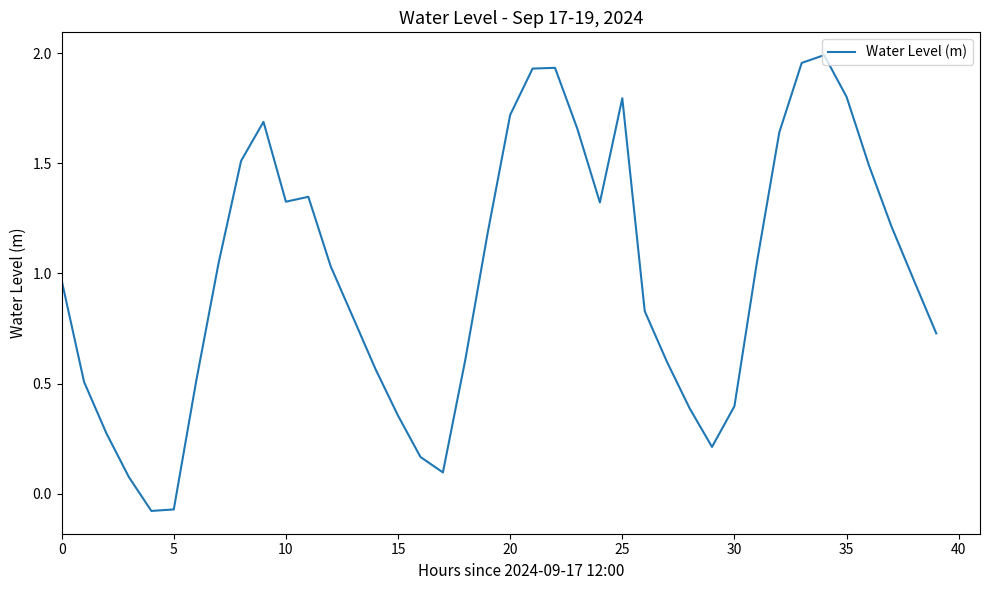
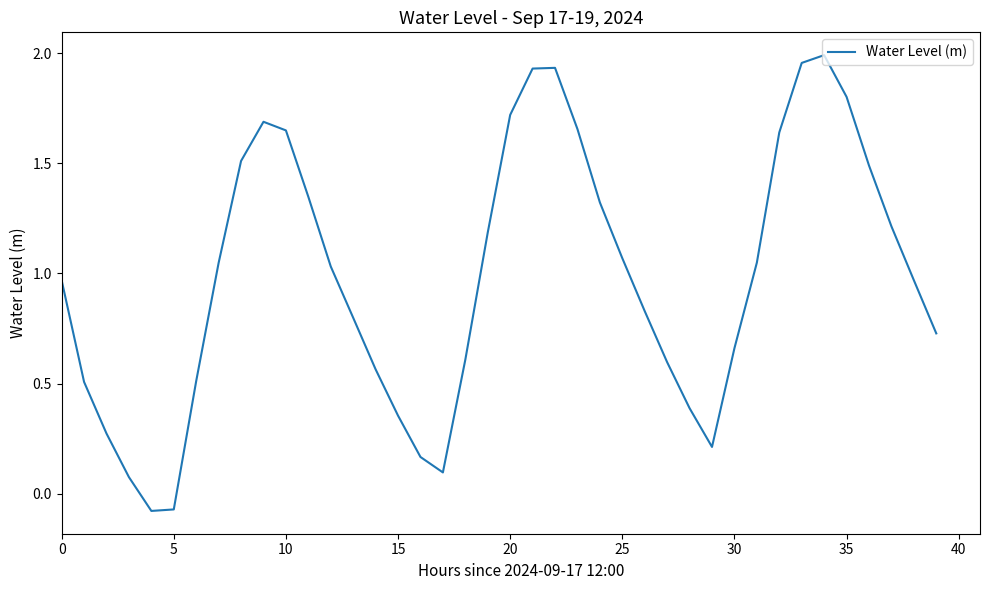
  {
    "0": 0.97,
    "5": -0.07,
-   "10": 1.33,
+   "10": 1.65,
    "15": 0.35,
    "20": 1.72,
-   "25": 1.79,
-   "30": 0.40,
+   "25": 1.07,
+   "30": 0.66,
    "35": 1.80
  }
